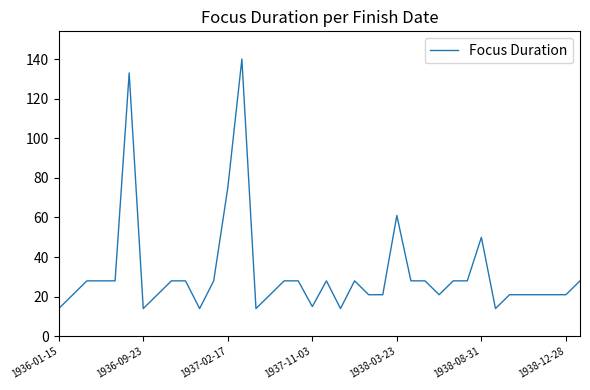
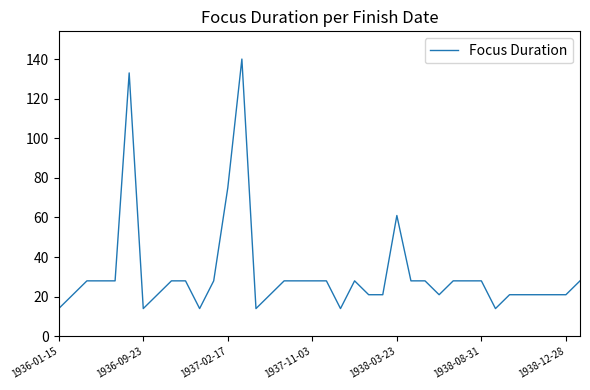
  {
    "1936-01-15": 14,
    "1936-09-23": 14,
    "1937-02-17": 75,
-   "1937-11-03": 15,
+   "1937-11-03": 28,
    "1938-03-23": 61,
-   "1938-08-31": 50,
+   "1938-08-31": 28,
    "1938-12-28": 21
  }
